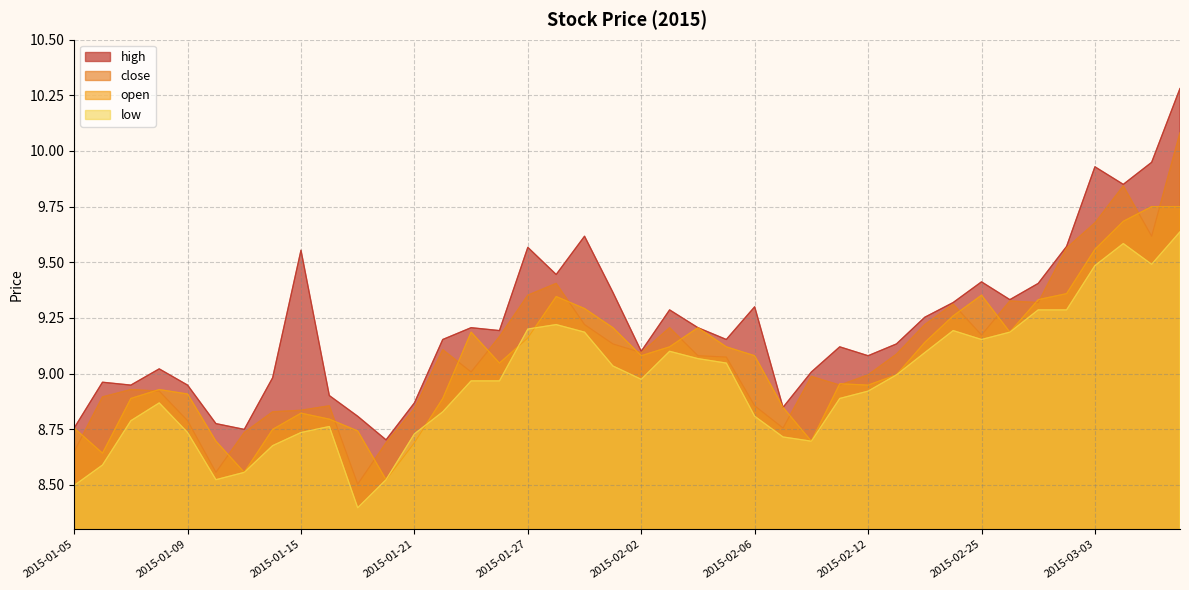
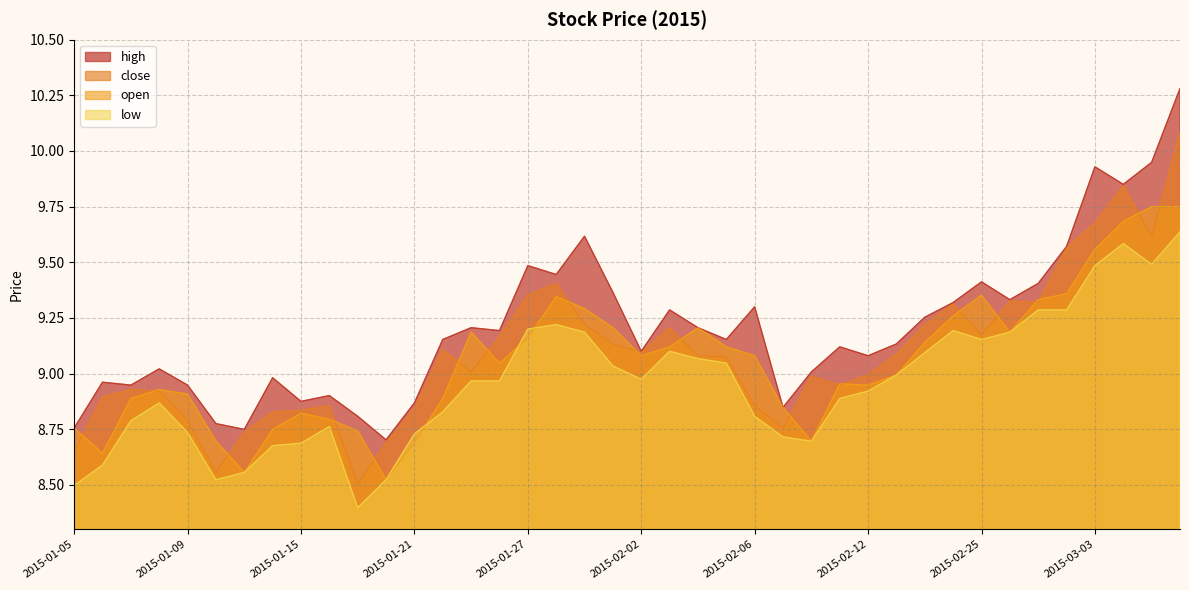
  {
    "high": {
      "2015-01-09": 8.95,
-     "2015-01-15": 9.55,
+     "2015-01-15": 8.88,
      "2015-01-21": 8.87,
-     "2015-01-27": 9.57,
+     "2015-01-27": 9.49,
      "2015-02-06": 9.30,
      "2015-02-12": 9.08,
      "2015-02-25": 9.41,
      "2015-03-03": 9.93
    },
    "low": {
      "2015-01-05": 8.50,
      "2015-01-09": 8.74,
-     "2015-01-15": 8.74,
+     "2015-01-15": 8.69,
      "2015-01-21": 8.73,
      "2015-01-27": 9.20,
      "2015-02-02": 8.97,
      "2015-02-06": 8.81,
      "2015-02-12": 8.92,
      "2015-02-25": 9.15,
      "2015-03-03": 9.49
    }
  }
